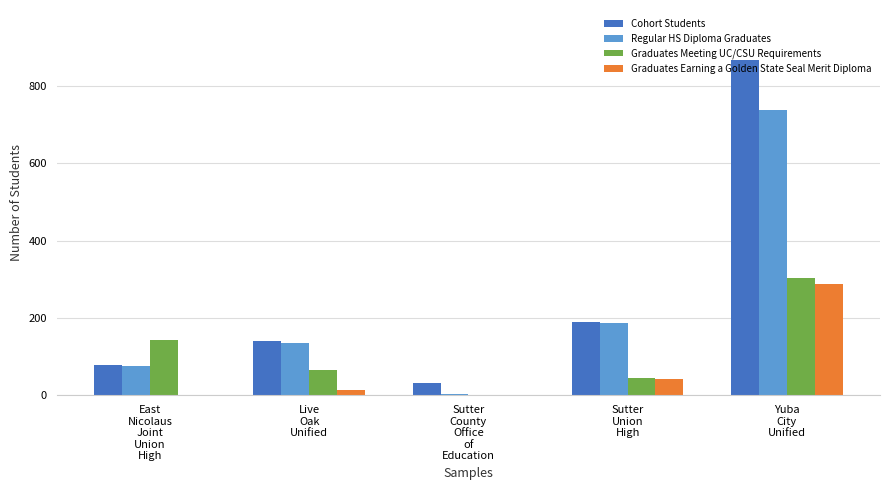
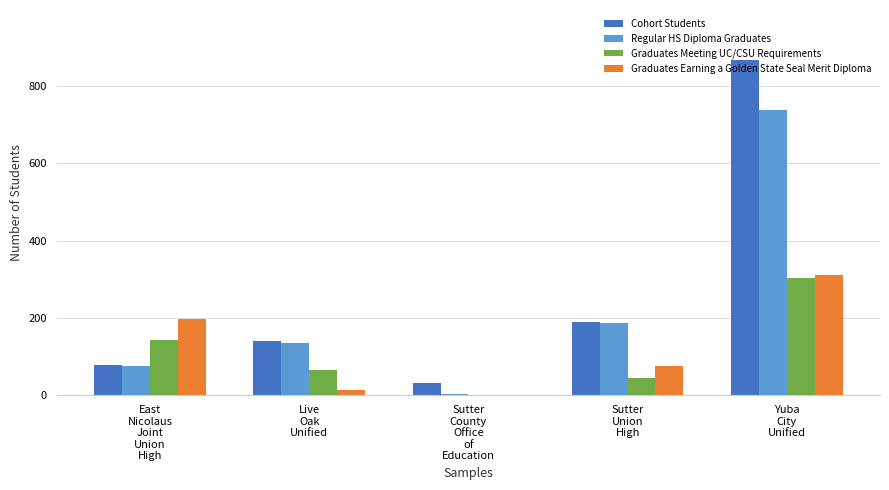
  {
    "Graduates Meeting UC/CSU Requirements": {
      "East Nicolaus Joint Union High": 140,
      "Live Oak Unified": 70,
      "Sutter County Office of Education": 0,
      "Sutter Union High": 40,
      "Yuba City Unified": 300
    },
    "Graduates Earning a Golden State Seal Merit Diploma": {
-     "East Nicolaus Joint Union High": 0,
+     "East Nicolaus Joint Union High": 200,
      "Live Oak Unified": 10,
      "Sutter County Office of Education": 0,
-     "Sutter Union High": 40,
-     "Yuba City Unified": 290
+     "Sutter Union High": 80,
+     "Yuba City Unified": 310
    }
  }
